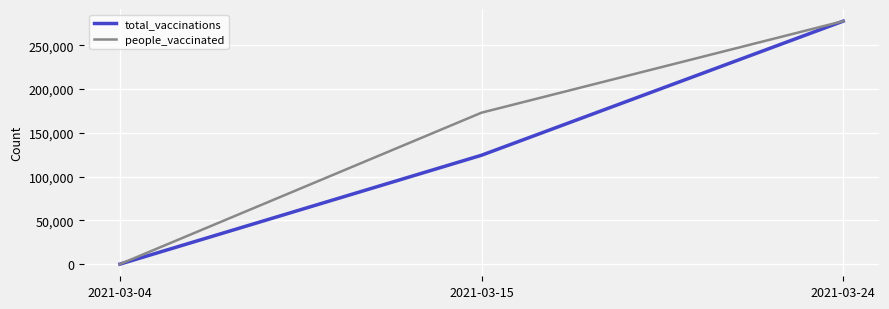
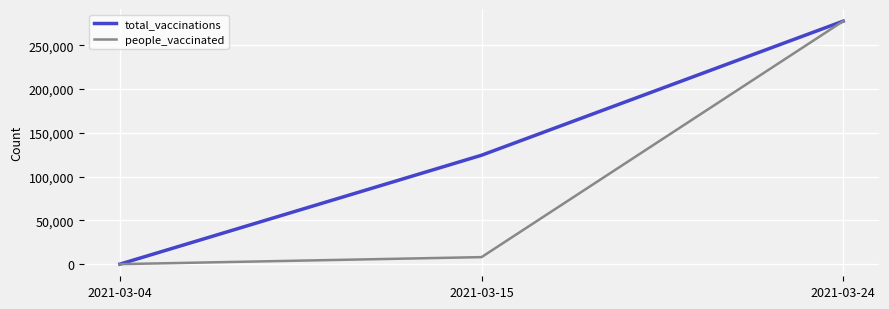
  {
    "total_vaccinations": {
      "2021-03-15": "120,000"
    },
    "people_vaccinated": {
-     "2021-03-15": "170,000"
+     "2021-03-15": "10,000"
    }
  }
